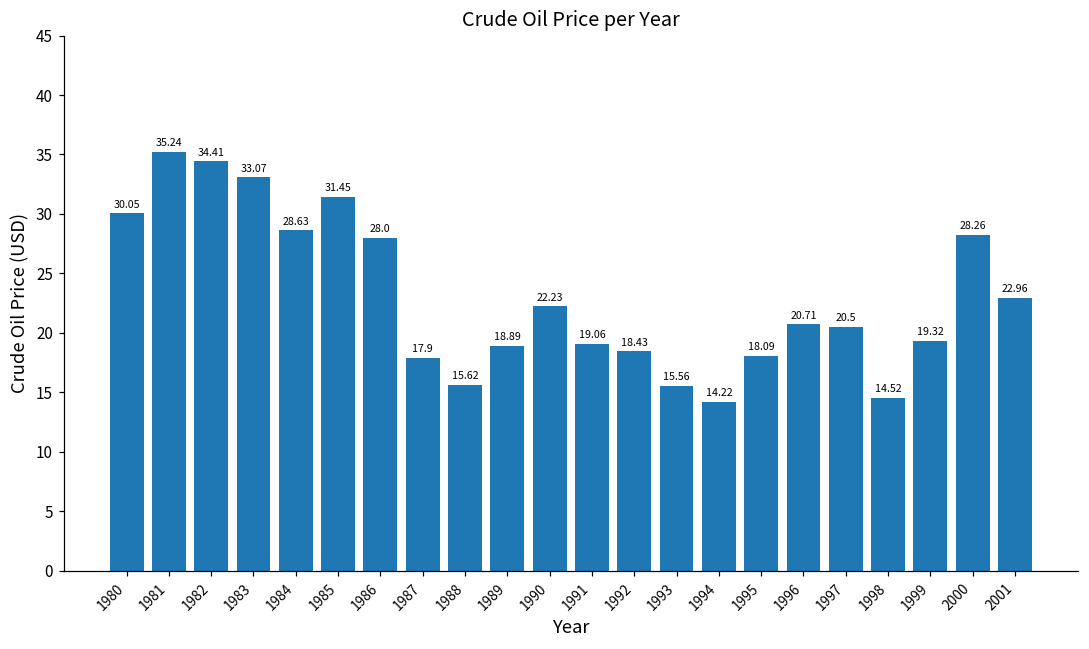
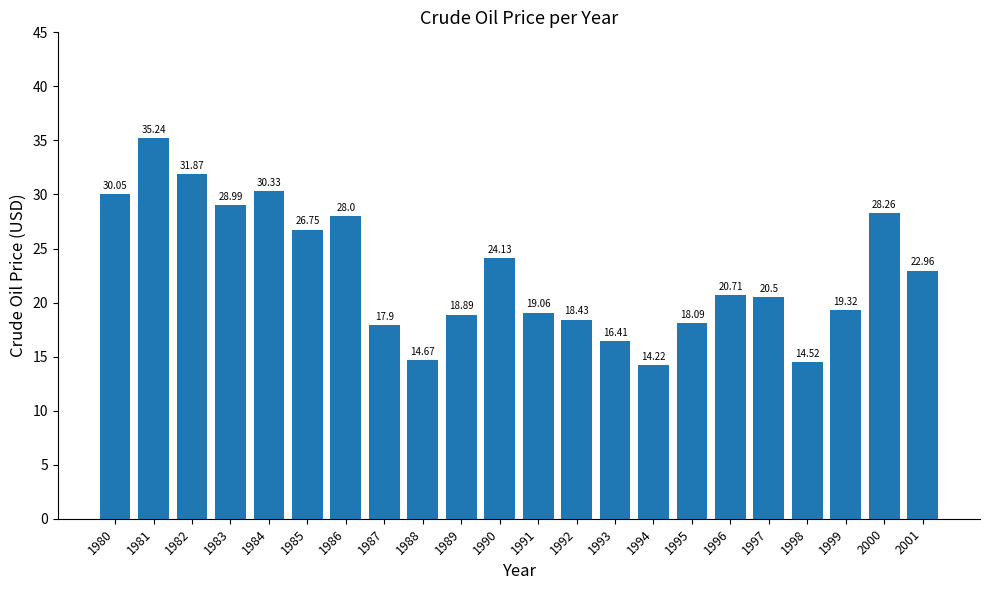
  {
    "1980": 30.05,
    "1981": 35.24,
-   "1982": 34.41,
-   "1983": 33.07,
-   "1984": 28.63,
-   "1985": 31.45,
+   "1982": 31.87,
+   "1983": 28.99,
+   "1984": 30.33,
+   "1985": 26.75,
    "1986": 28.0,
    "1987": 17.9,
-   "1988": 15.62,
+   "1988": 14.67,
    "1989": 18.89,
-   "1990": 22.23,
+   "1990": 24.13,
    "1991": 19.06,
    "1992": 18.43,
-   "1993": 15.56,
+   "1993": 16.41,
    "1994": 14.22,
    "1995": 18.09,
    "1996": 20.71,
    "1997": 20.5,
    "1998": 14.52,
    "1999": 19.32,
    "2000": 28.26,
    "2001": 22.96
  }
